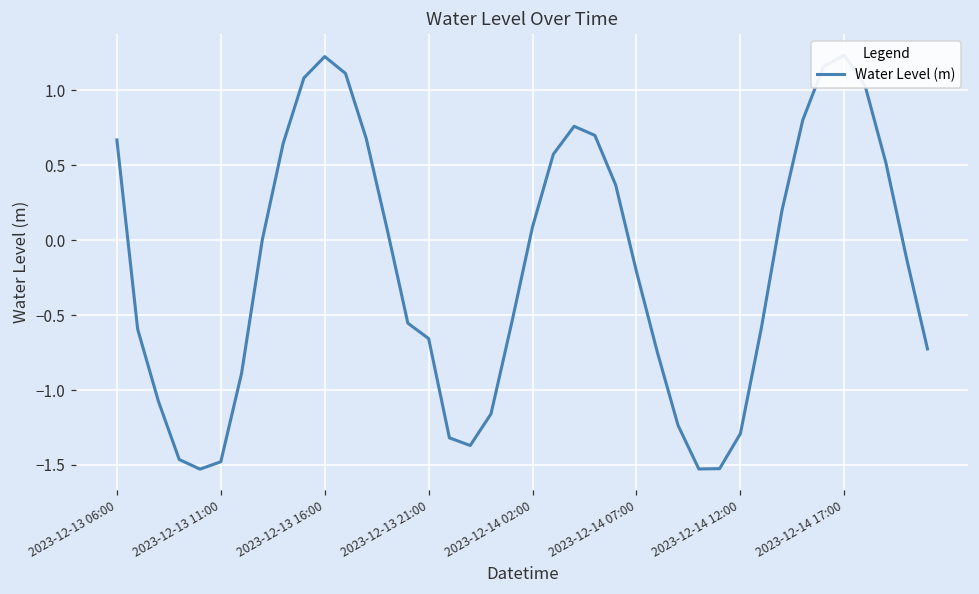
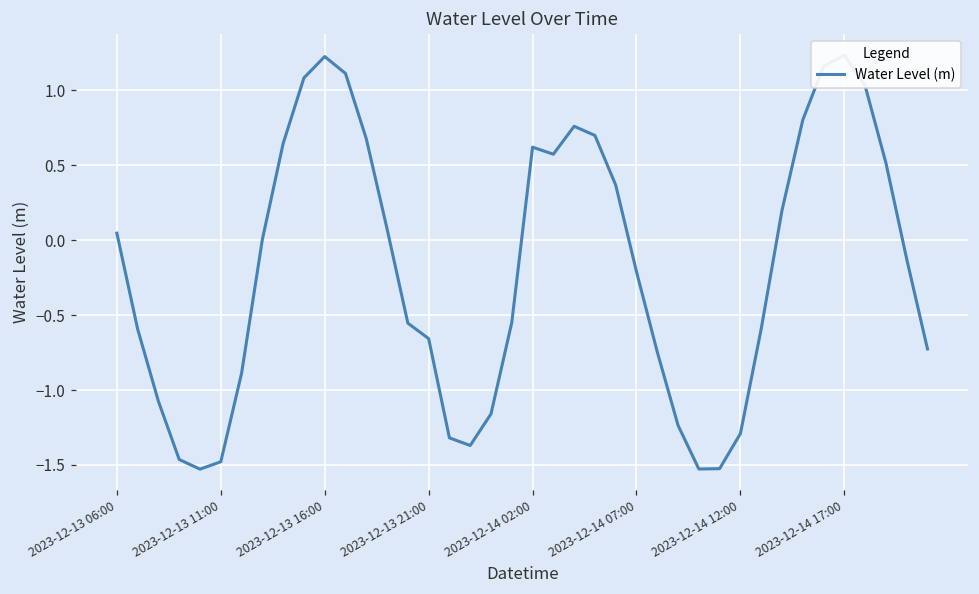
  {
-   "2023-12-13 06:00": 0.67,
+   "2023-12-13 06:00": 0.05,
    "2023-12-13 11:00": -1.48,
    "2023-12-13 16:00": 1.23,
    "2023-12-13 21:00": -0.66,
-   "2023-12-14 02:00": 0.09,
+   "2023-12-14 02:00": 0.62,
    "2023-12-14 07:00": -0.21,
    "2023-12-14 12:00": -1.29
  }
